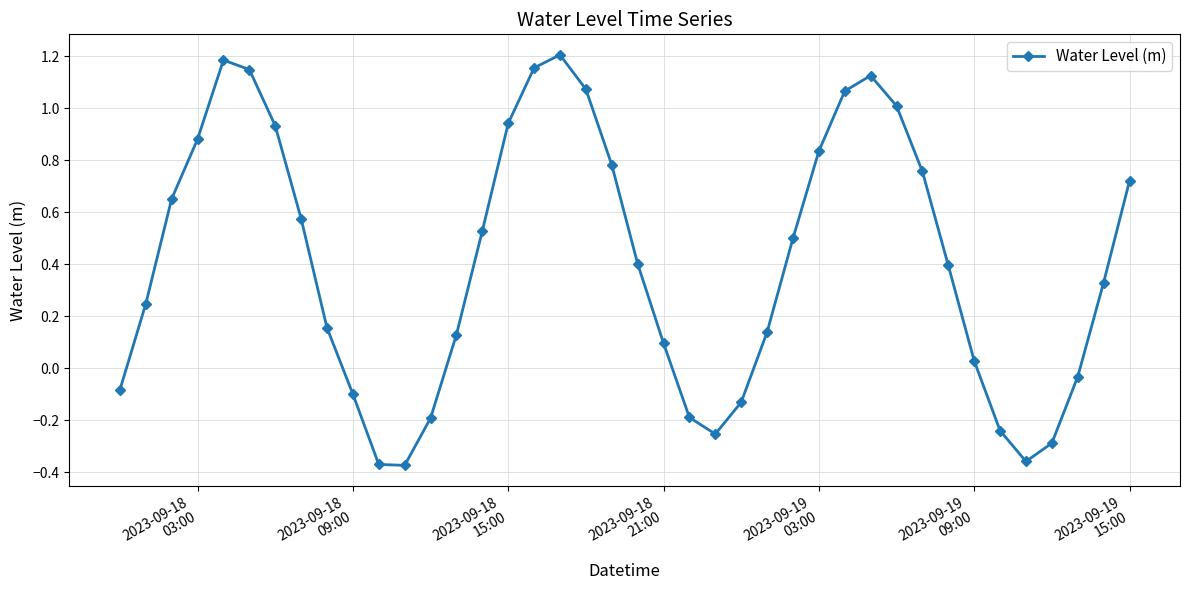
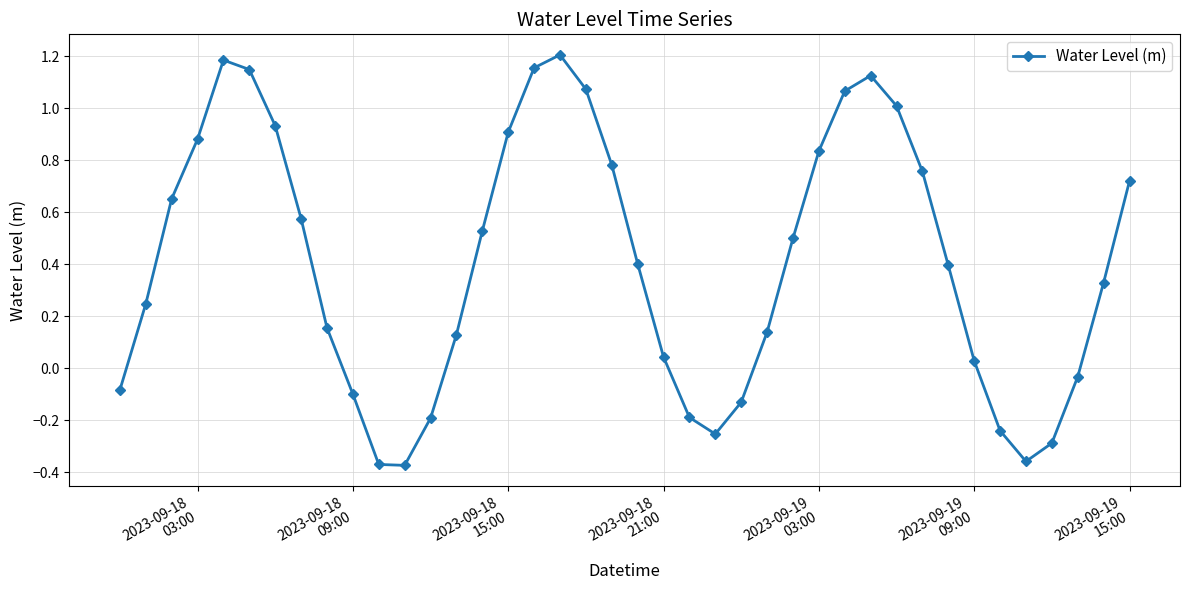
  {
    "2023-09-18 03:00": 0.88,
    "2023-09-18 09:00": -0.10,
-   "2023-09-18 15:00": 0.94,
-   "2023-09-18 21:00": 0.10,
+   "2023-09-18 15:00": 0.91,
+   "2023-09-18 21:00": 0.04,
    "2023-09-19 03:00": 0.84,
    "2023-09-19 09:00": 0.03,
    "2023-09-19 15:00": 0.72
  }
